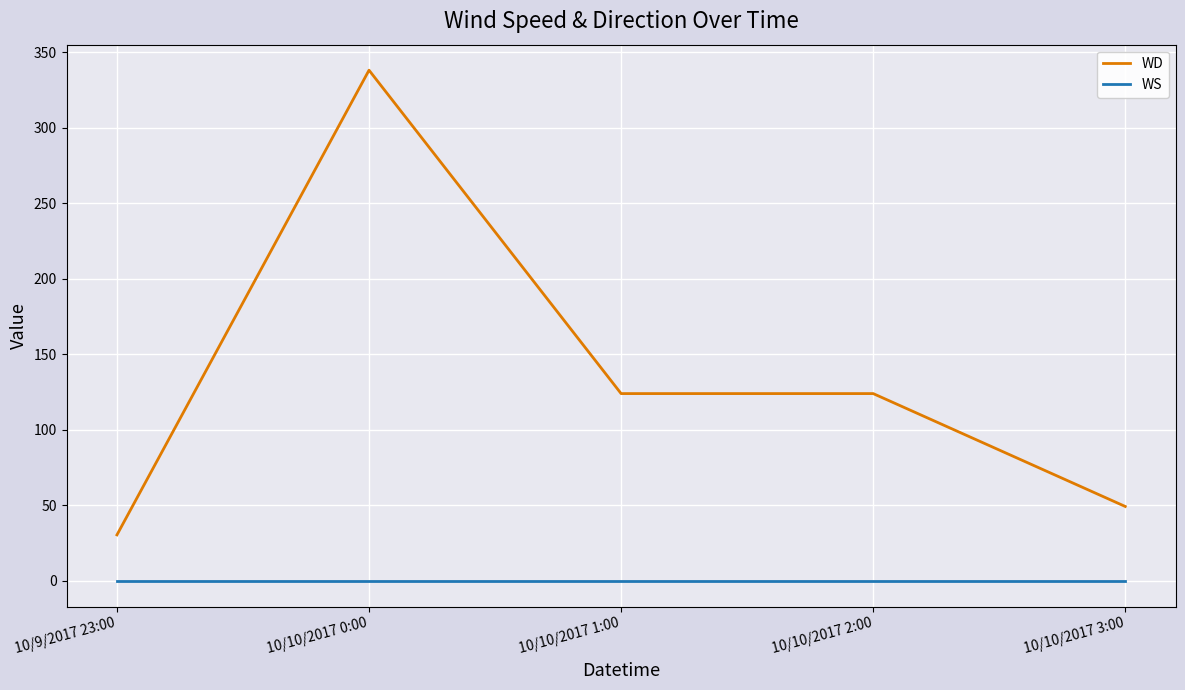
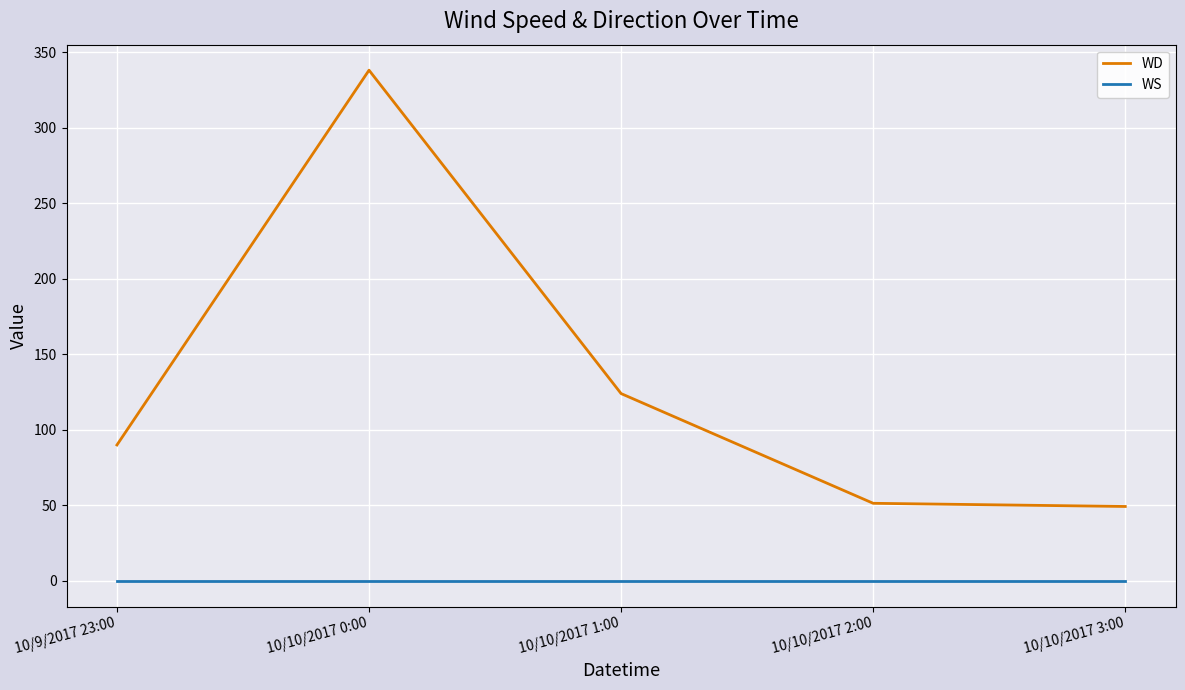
  {
    "WD": {
-     "10/9/2017 23:00": 31,
+     "10/9/2017 23:00": 90,
      "10/10/2017 0:00": 338,
      "10/10/2017 1:00": 124,
-     "10/10/2017 2:00": 124,
+     "10/10/2017 2:00": 51,
      "10/10/2017 3:00": 49
    },
    "WS": {
      "10/9/2017 23:00": 0,
      "10/10/2017 0:00": 0,
      "10/10/2017 1:00": 0,
      "10/10/2017 2:00": 0,
      "10/10/2017 3:00": 0
    }
  }
